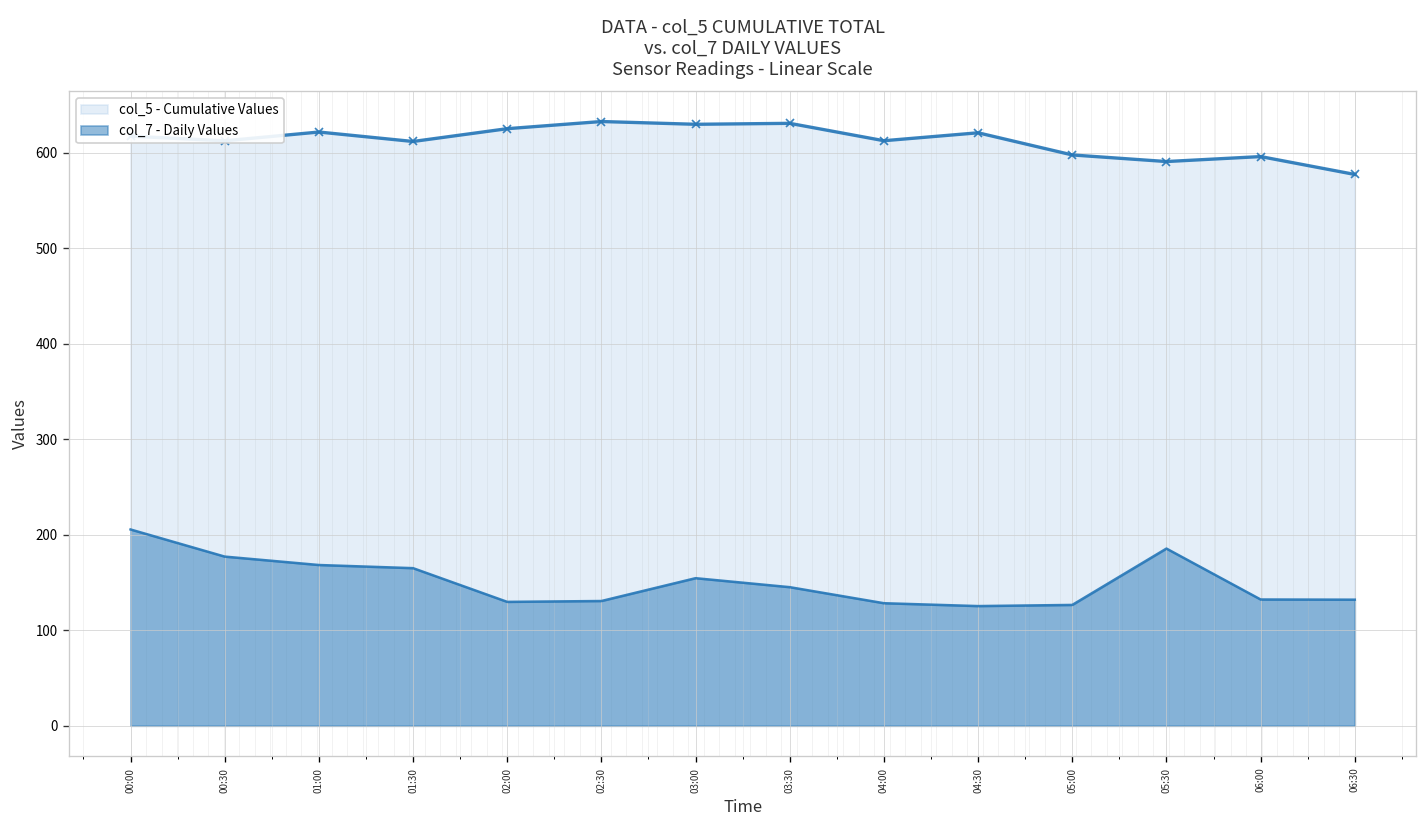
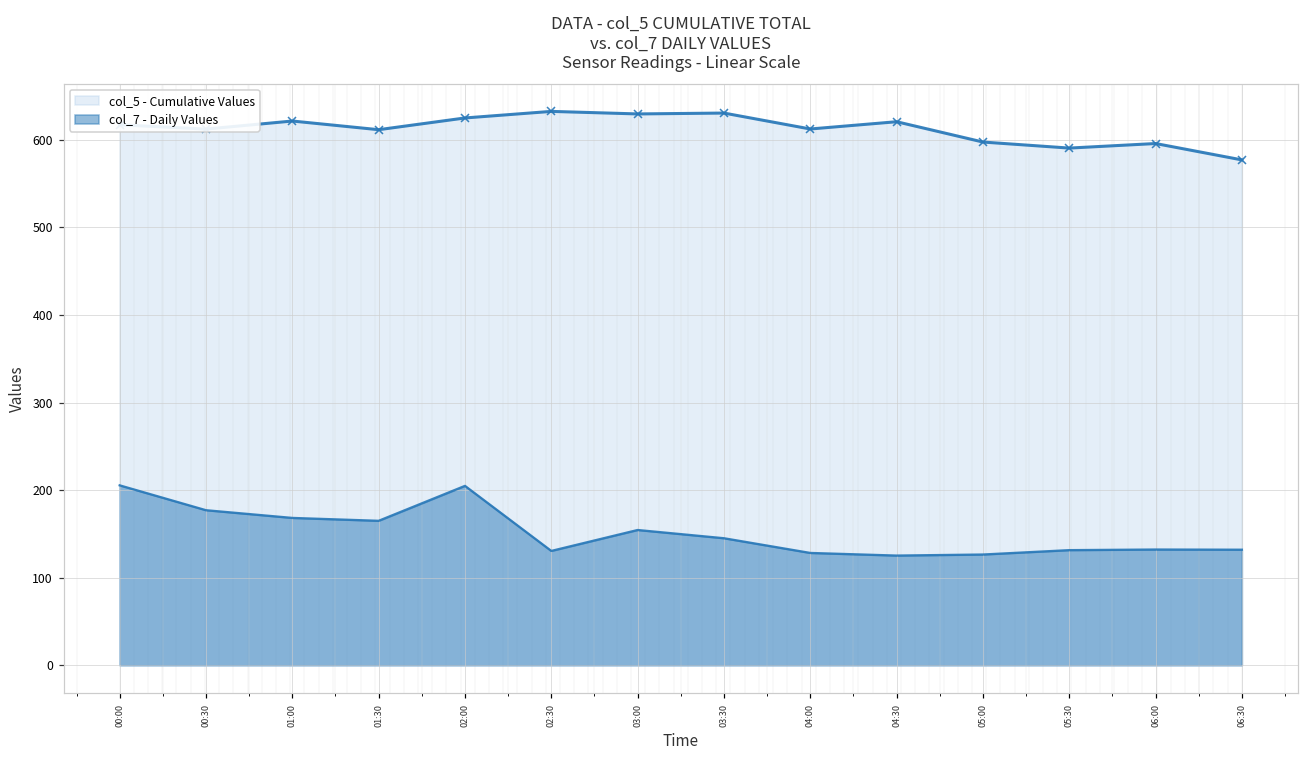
  {
    "col_5 - Cumulative Values": {
      "00:30": 610,
      "01:00": 620,
      "01:30": 610,
      "02:00": 630,
      "02:30": 630,
      "03:00": 630,
      "03:30": 630,
      "04:00": 610,
      "04:30": 620,
      "05:00": 600,
      "05:30": 590,
      "06:00": 600,
      "06:30": 580
    },
    "col_7 - Daily Values": {
      "00:00": 210,
      "00:30": 180,
      "01:00": 170,
      "01:30": 170,
-     "02:00": 130,
+     "02:00": 200,
      "02:30": 130,
      "03:00": 150,
      "03:30": 150,
      "04:00": 130,
      "04:30": 130,
      "05:00": 130,
-     "05:30": 190,
+     "05:30": 130,
      "06:00": 130,
      "06:30": 130
    }
  }
